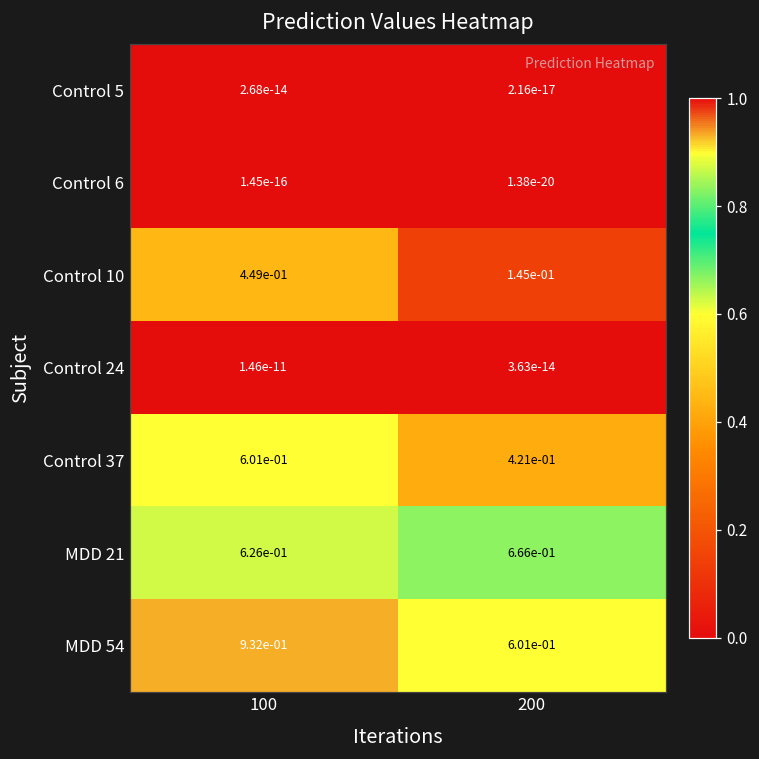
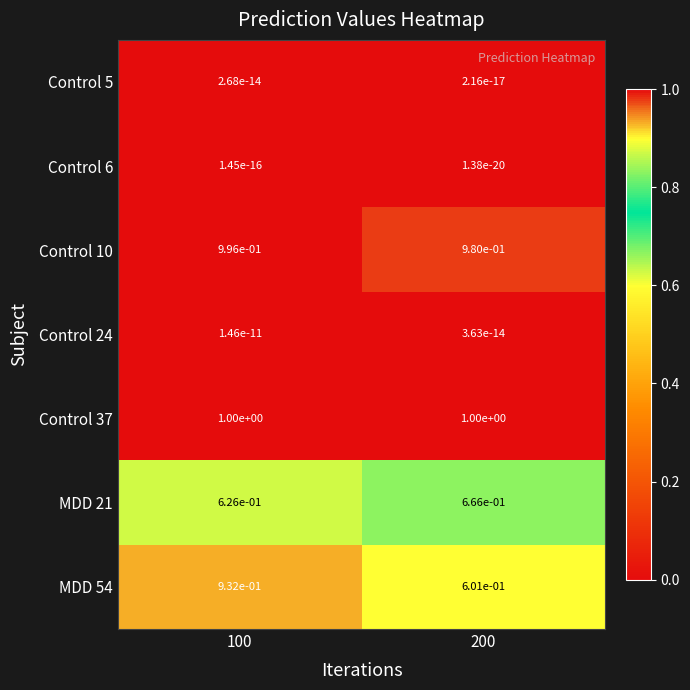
  {
    "Control 5": {
      "100": "2.68e-14"
    },
    "Control 6": {
      "100": "1.45e-16",
      "200": "1.38e-20"
    },
    "Control 10": {
-     "100": "4.49e-01",
-     "200": "1.45e-01"
+     "100": "9.96e-01",
+     "200": "9.80e-01"
    },
    "Control 24": {
      "100": "1.46e-11",
      "200": "3.63e-14"
    },
    "Control 37": {
-     "100": "6.01e-01",
-     "200": "4.21e-01"
+     "100": "1.00e+00",
+     "200": "1.00e+00"
    },
    "MDD 21": {
      "100": "6.26e-01",
      "200": "6.66e-01"
    },
    "MDD 54": {
      "100": "9.32e-01",
      "200": "6.01e-01"
    }
  }
